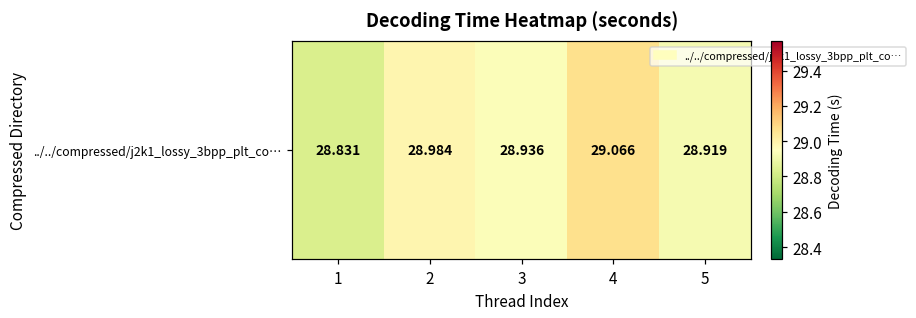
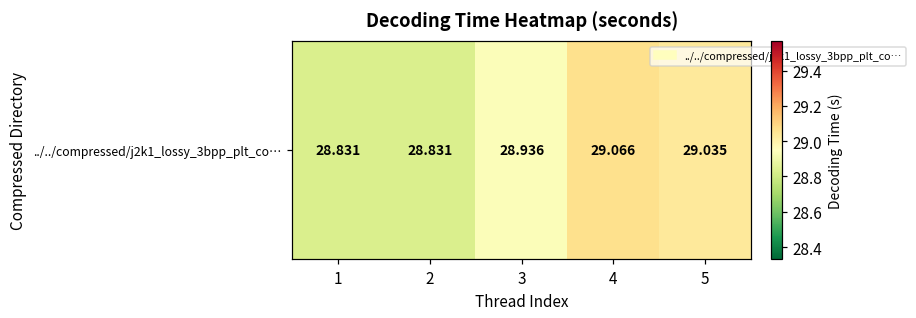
  {
    "../../compressed/j2k1_lossy_3bpp_plt_co…": {
      "1": 28.831,
-     "2": 28.984,
+     "2": 28.831,
      "3": 28.936,
      "4": 29.066,
-     "5": 28.919
+     "5": 29.035
    }
  }
